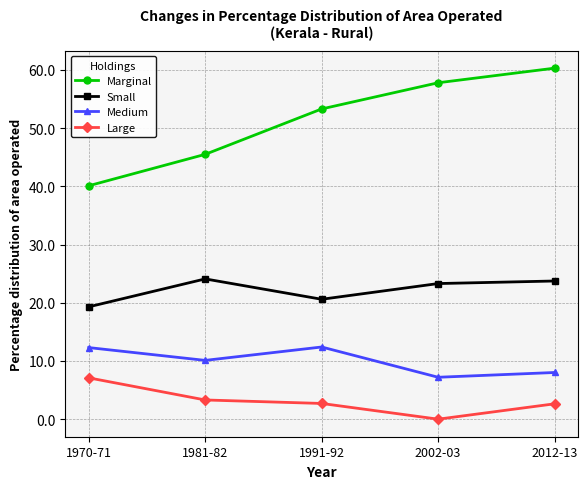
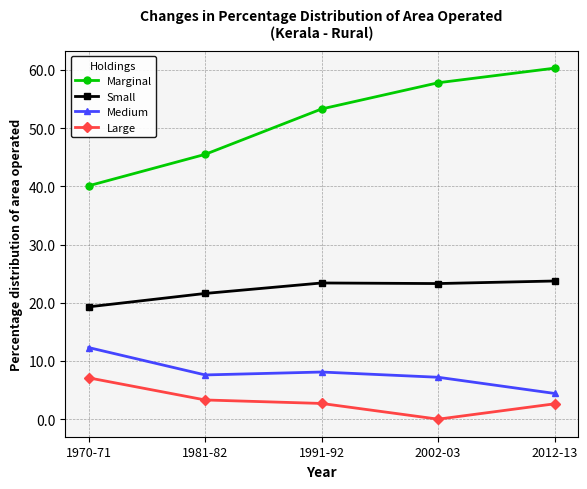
  {
    "Marginal": {
      "1970-71": 40,
      "1981-82": 46,
      "1991-92": 53,
      "2002-03": 58,
      "2012-13": 60
    },
    "Small": {
      "1970-71": 19,
-     "1981-82": 24,
-     "1991-92": 21,
+     "1981-82": 22,
+     "1991-92": 23,
      "2002-03": 23,
      "2012-13": 24
    },
    "Medium": {
      "1970-71": 12,
-     "1981-82": 10,
-     "1991-92": 12,
+     "1981-82": 8,
+     "1991-92": 8,
      "2002-03": 7,
-     "2012-13": 8
+     "2012-13": 4
    },
    "Large": {
      "1970-71": 7,
      "1981-82": 3,
      "1991-92": 3,
      "2002-03": 0,
      "2012-13": 3
    }
  }
